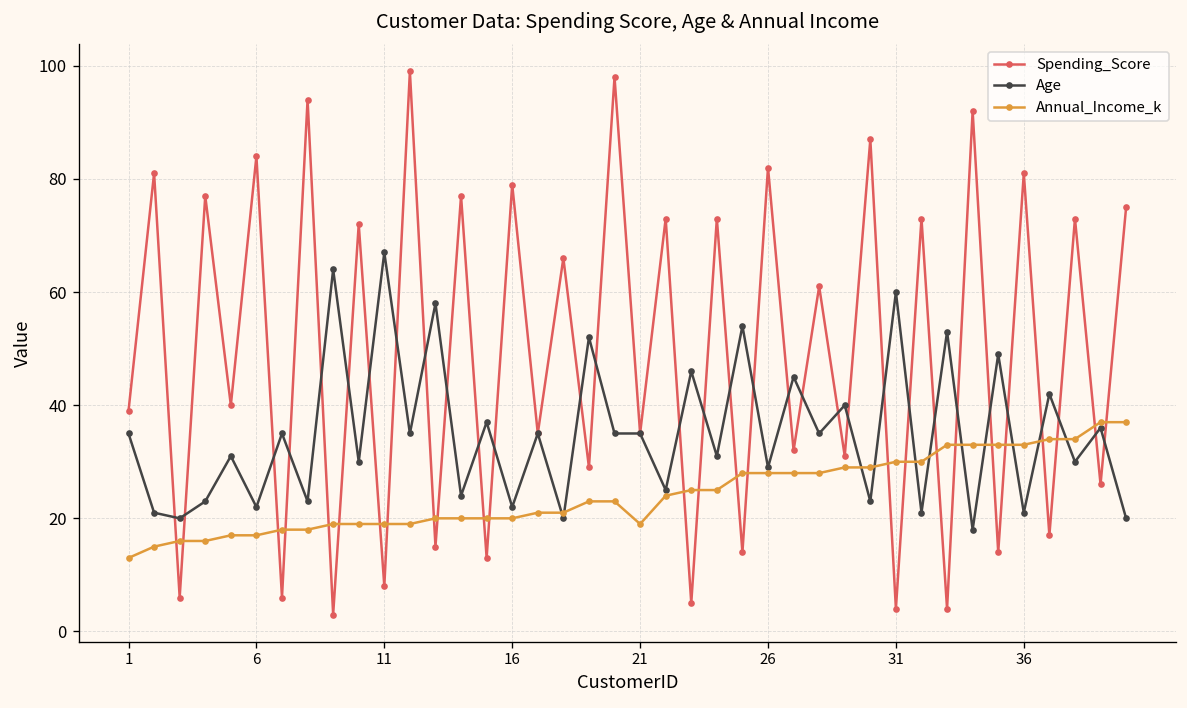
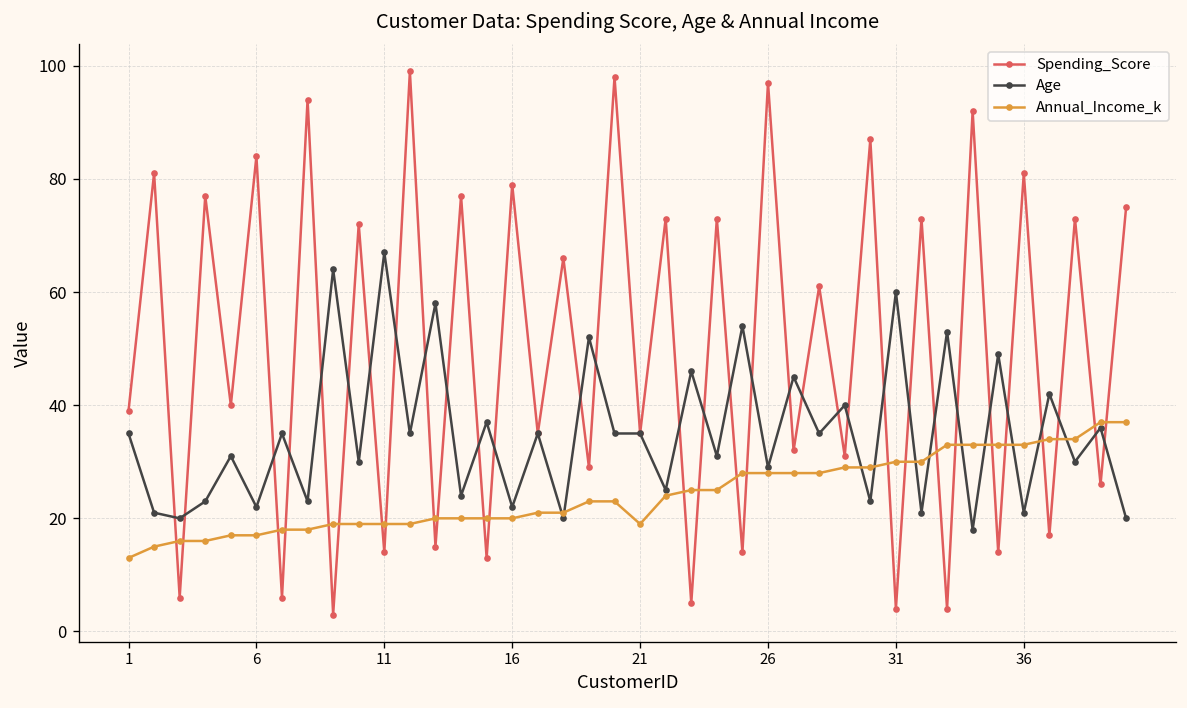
  {
    "Spending_Score": {
      "1": 39,
      "6": 84,
-     "11": 8,
+     "11": 14,
      "16": 79,
-     "26": 82,
+     "26": 97,
      "31": 4,
      "36": 81
    },
    "Age": {
      "1": 35,
      "6": 22,
      "11": 67,
      "16": 22,
      "26": 29,
      "31": 60,
      "36": 21
    },
    "Annual_Income_k": {
      "1": 13,
      "6": 17,
      "11": 19,
      "16": 20,
      "21": 19,
      "26": 28,
      "31": 30,
      "36": 33
    }
  }
